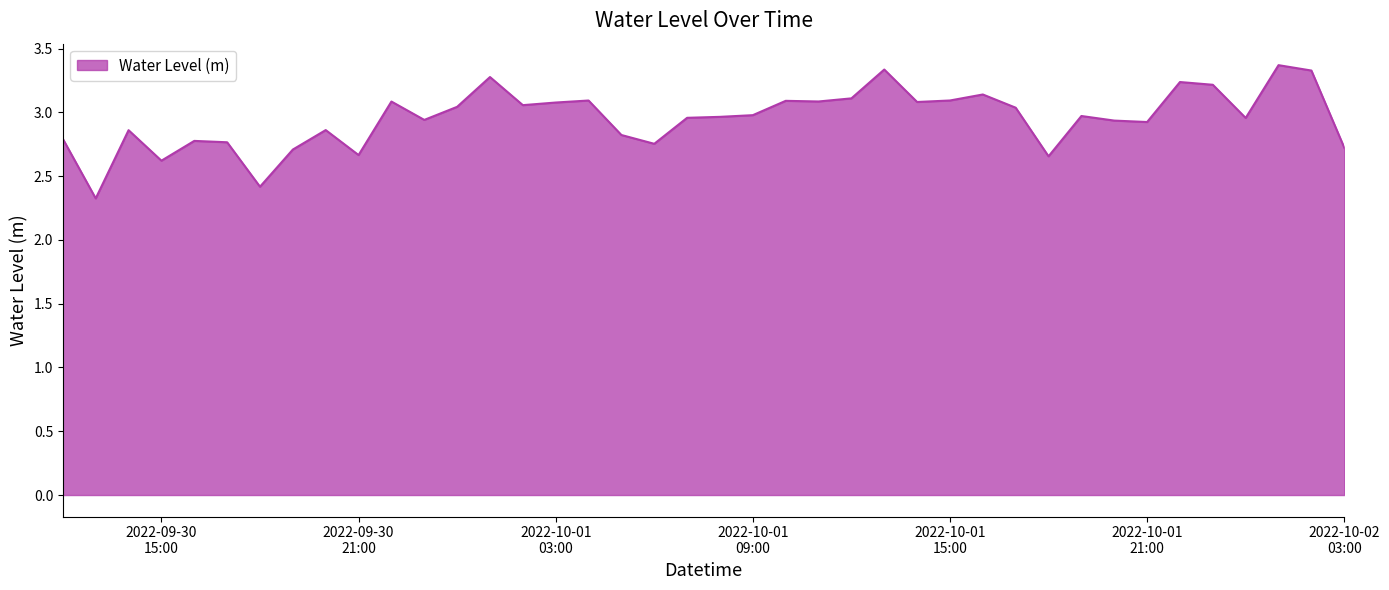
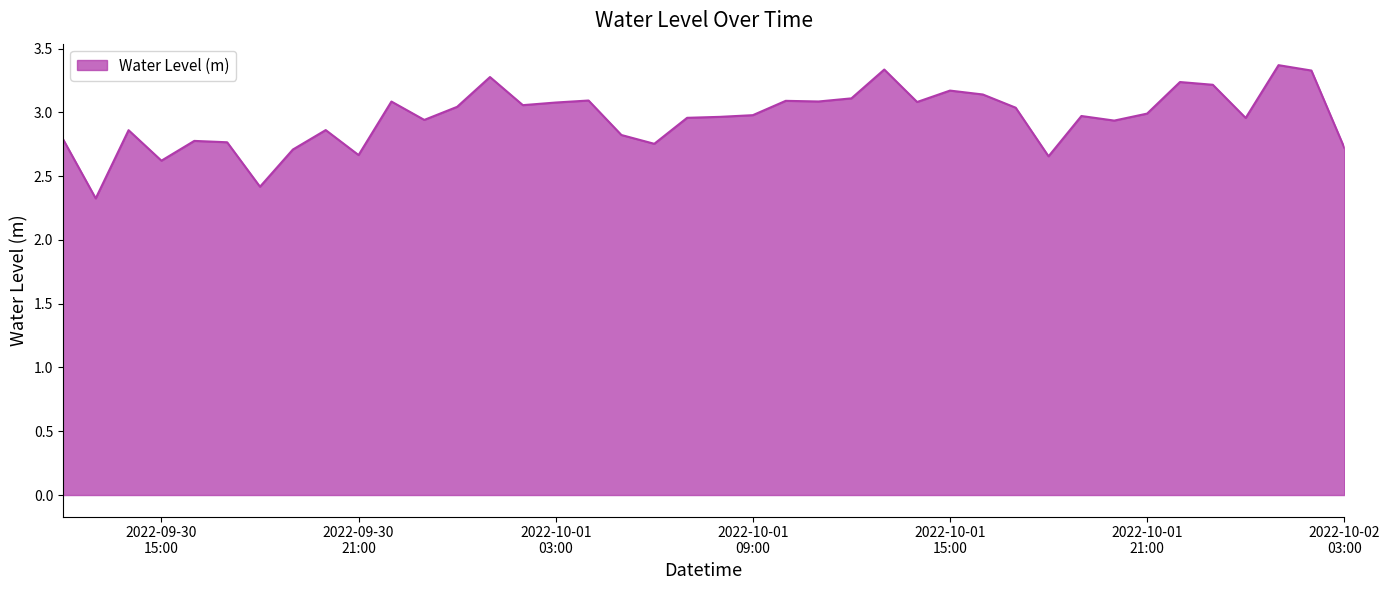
  {
    "2022-09-30 15:00": 2.62,
    "2022-09-30 21:00": 2.67,
    "2022-10-01 03:00": 3.08,
    "2022-10-01 09:00": 2.98,
-   "2022-10-01 15:00": 3.09,
-   "2022-10-01 21:00": 2.92,
+   "2022-10-01 15:00": 3.17,
+   "2022-10-01 21:00": 2.99,
    "2022-10-02 03:00": 2.72
  }
